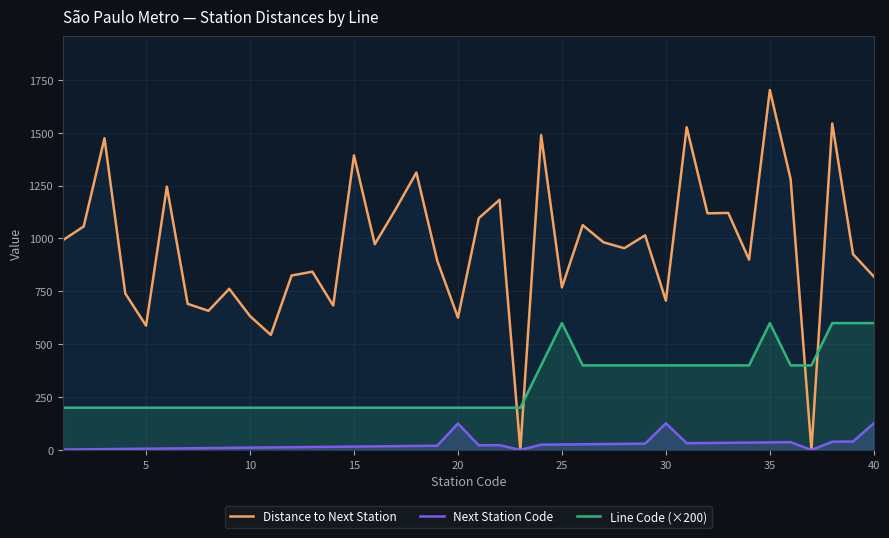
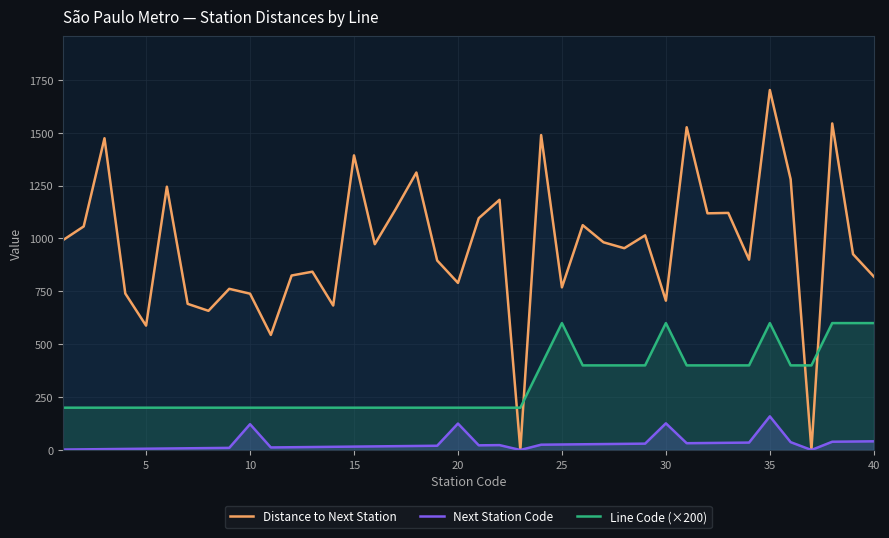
  {
    "Distance to Next Station": {
      "5": 590,
-     "10": 630,
+     "10": 740,
      "15": 1390,
-     "20": 630,
+     "20": 790,
      "25": 770,
      "30": 710,
      "35": 1700,
      "40": 820
    },
    "Next Station Code": {
      "5": 10,
-     "10": 10,
+     "10": 120,
      "15": 20,
      "20": 130,
      "25": 30,
      "30": 130,
-     "35": 40,
-     "40": 130
+     "35": 160,
+     "40": 40
    },
    "Line Code (×200)": {
      "5": 200,
      "10": 200,
      "15": 200,
      "20": 200,
      "25": 600,
-     "30": 400,
+     "30": 600,
      "35": 600,
      "40": 600
    }
  }
